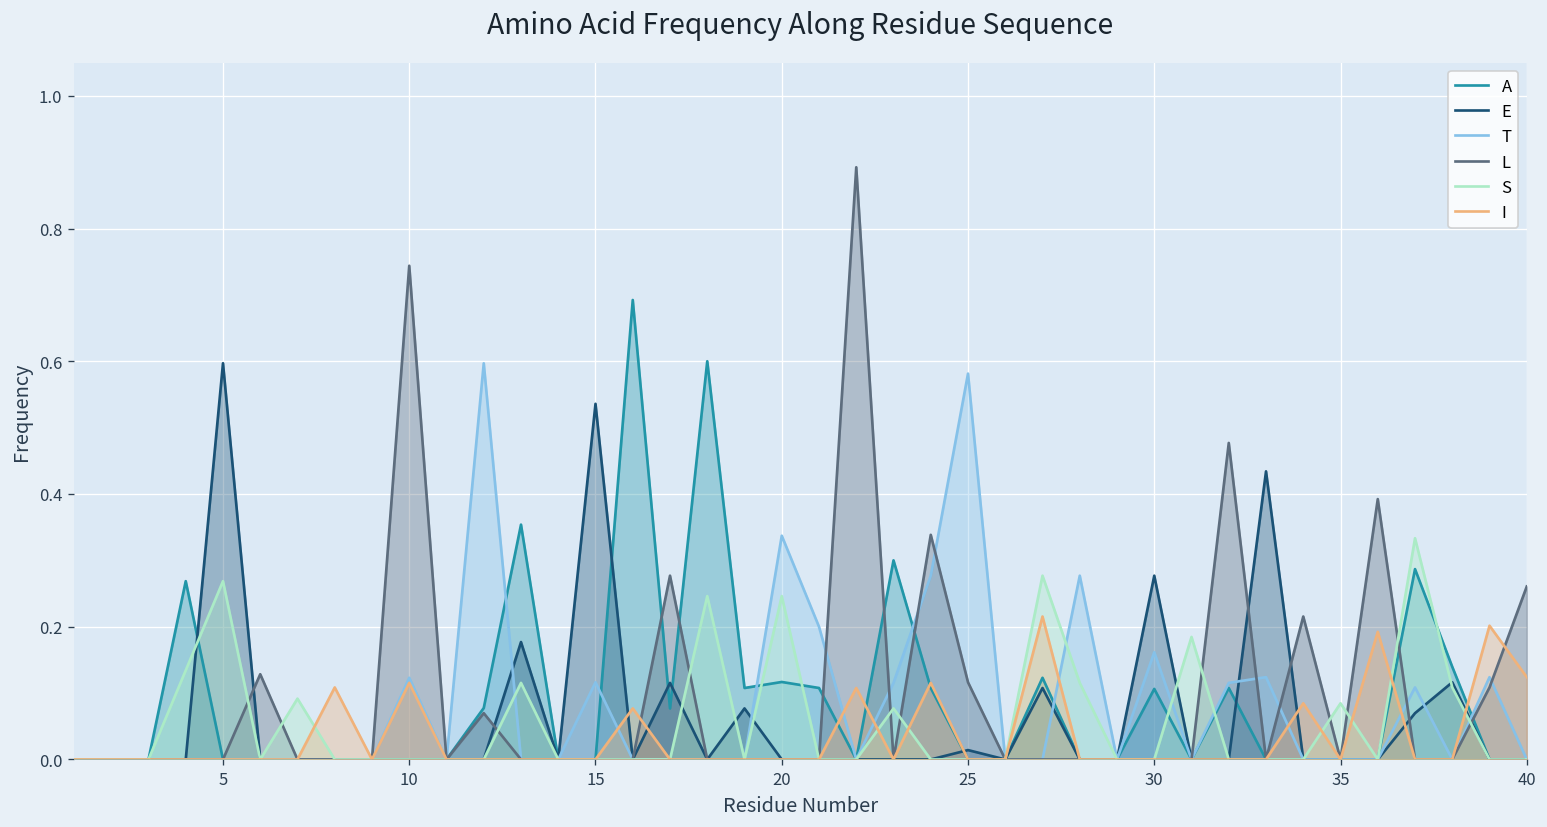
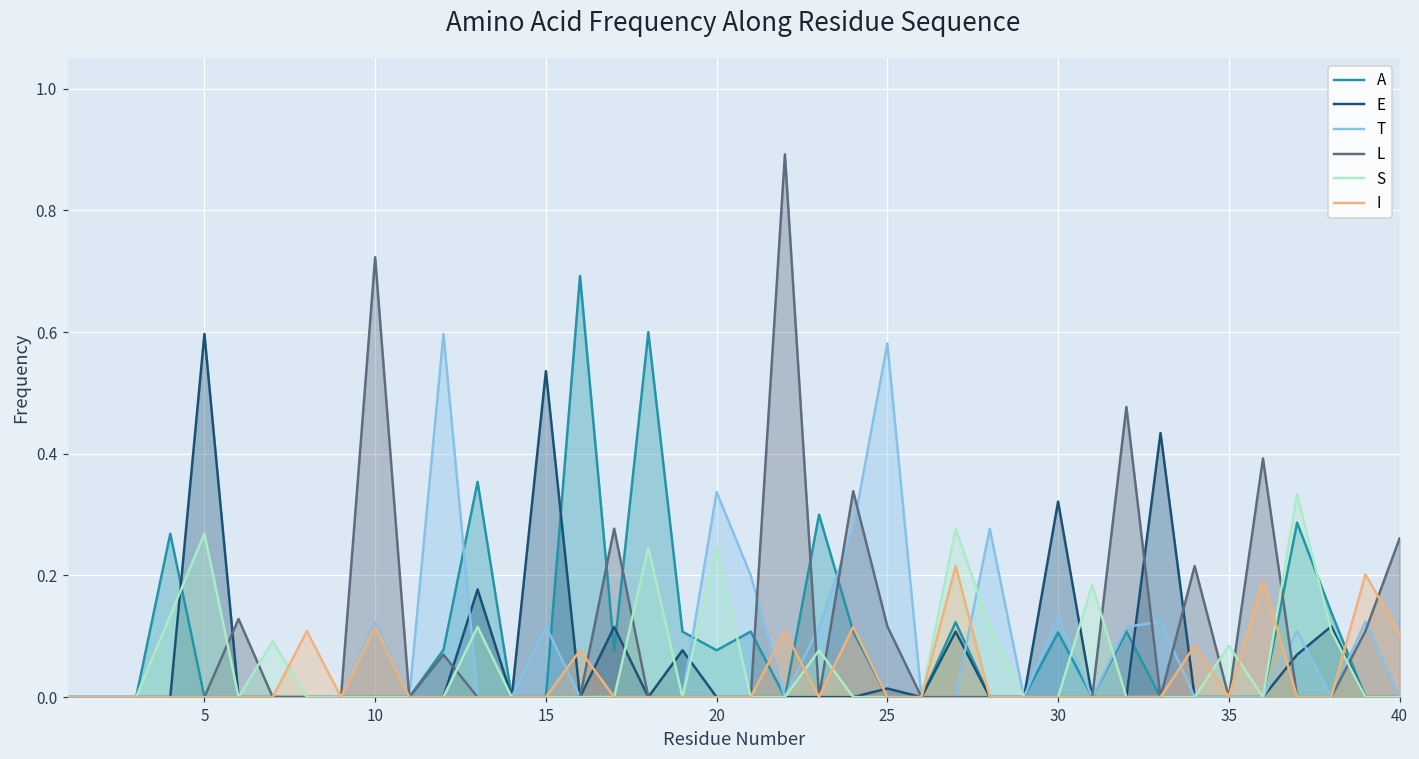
  {
    "A": {
-     "20": 0.12,
+     "20": 0.08,
      "30": 0.11
    },
    "E": {
      "5": 0.60,
      "15": 0.54,
      "25": 0.01,
-     "30": 0.28
+     "30": 0.32
    },
    "T": {
      "10": 0.12,
      "15": 0.12,
      "20": 0.34,
      "25": 0.58,
-     "30": 0.16
+     "30": 0.13
    },
    "L": {
-     "10": 0.74,
+     "10": 0.72,
      "25": 0.12,
      "40": 0.26
    },
    "S": {
      "5": 0.27,
      "20": 0.25,
      "35": 0.08
    },
    "I": {
      "10": 0.12,
-     "40": 0.12
+     "40": 0.10
    }
  }
